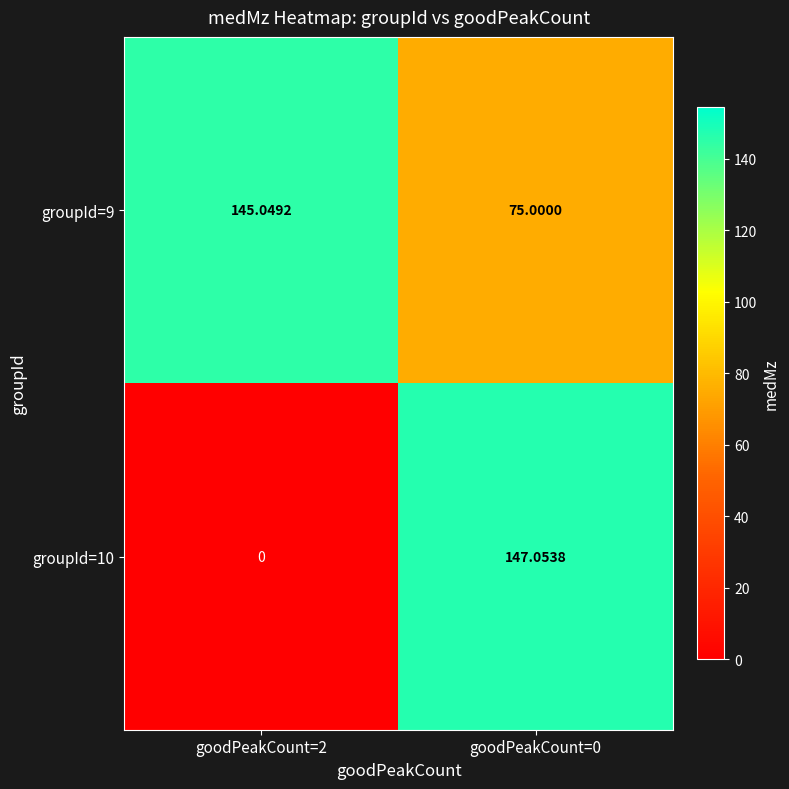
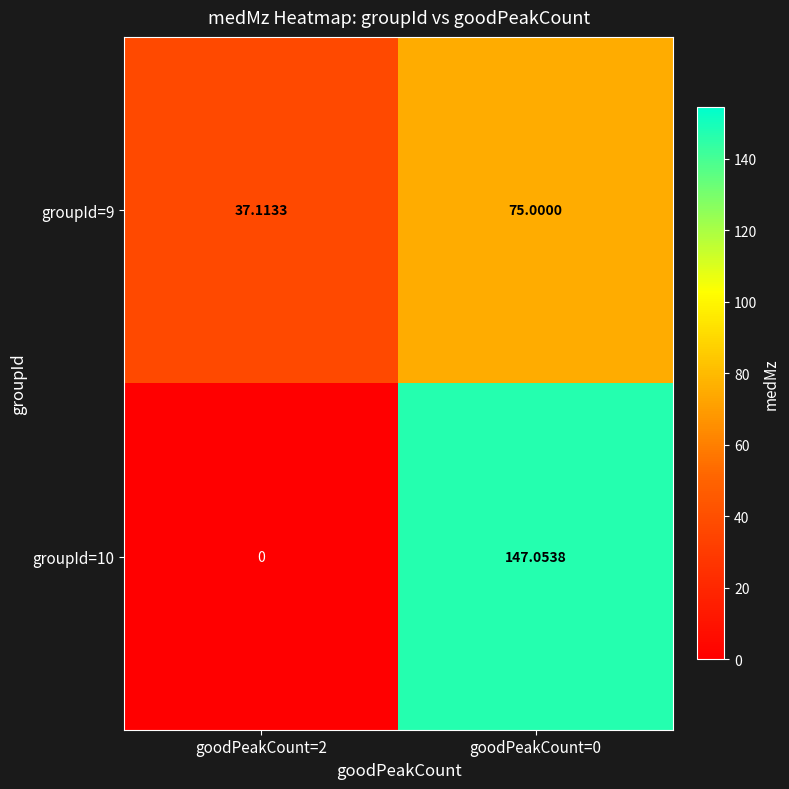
  {
    "groupId=9": {
-     "goodPeakCount=2": 145.0492,
+     "goodPeakCount=2": 37.1133,
      "goodPeakCount=0": 75.0000
    },
    "groupId=10": {
      "goodPeakCount=2": 0,
      "goodPeakCount=0": 147.0538
    }
  }
